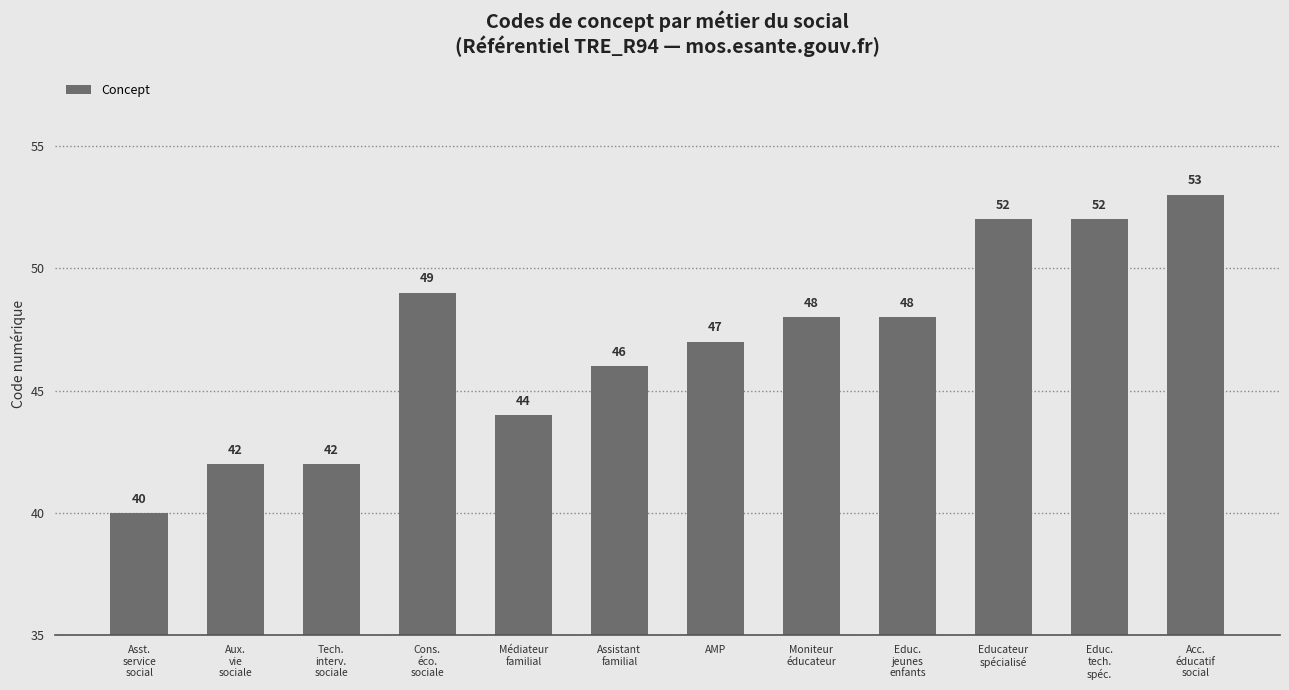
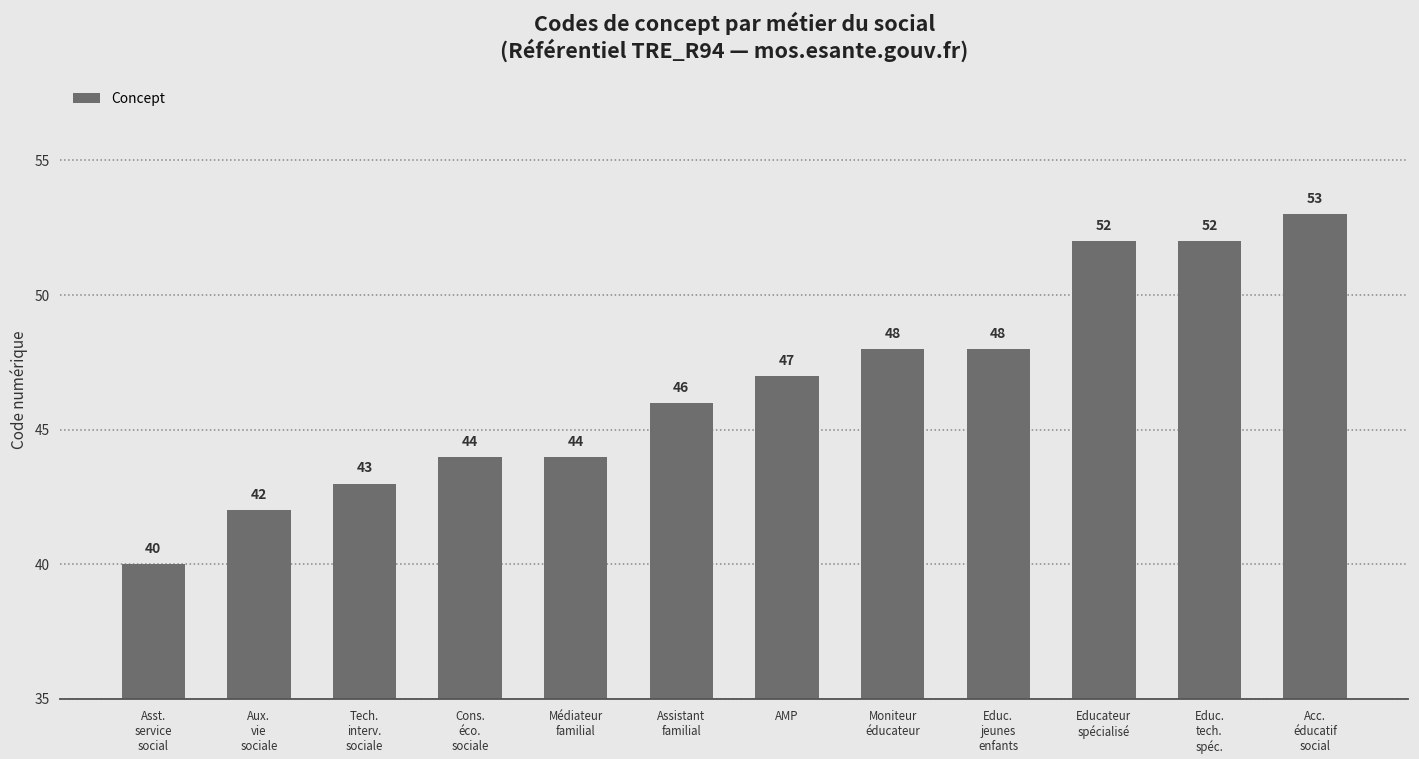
  {
    "Asst. service social": 40,
    "Aux. vie sociale": 42,
-   "Tech. interv. sociale": 42,
-   "Cons. éco. sociale": 49,
+   "Tech. interv. sociale": 43,
+   "Cons. éco. sociale": 44,
    "Médiateur familial": 44,
    "Assistant familial": 46,
    "AMP": 47,
    "Moniteur éducateur": 48,
    "Educ. jeunes enfants": 48,
    "Educateur spécialisé": 52,
    "Educ. tech. spéc.": 52,
    "Acc. éducatif social": 53
  }
